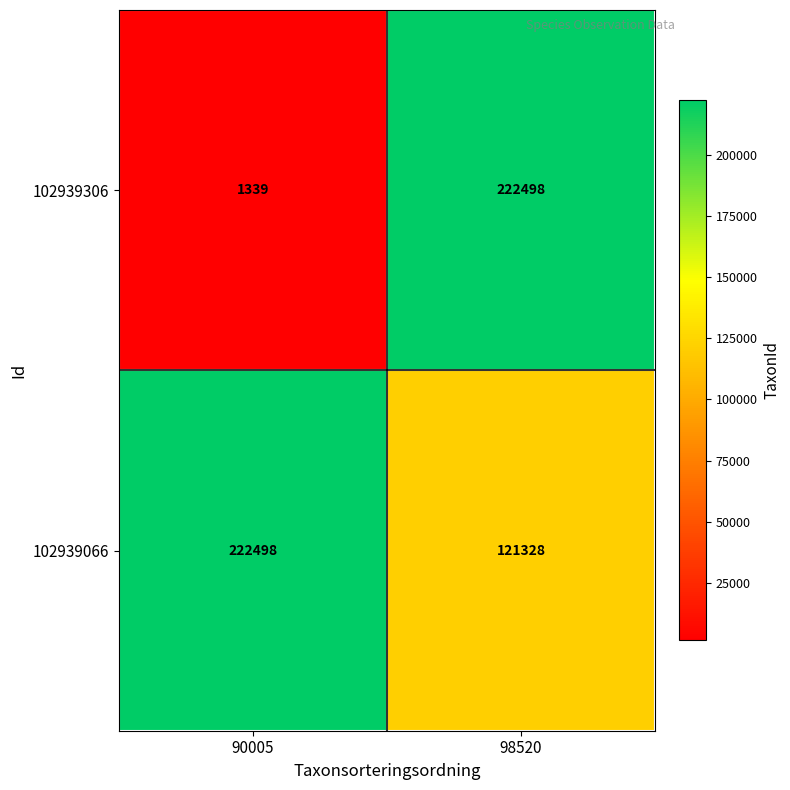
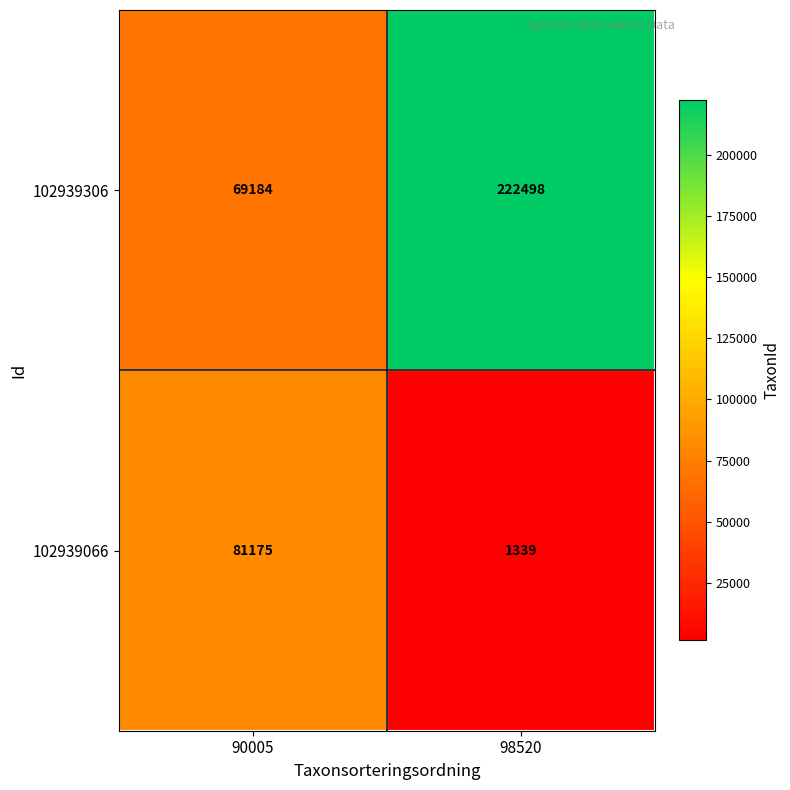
  {
    "102939306": {
-     "90005": 1339,
+     "90005": 69184,
      "98520": 222498
    },
    "102939066": {
-     "90005": 222498,
-     "98520": 121328
+     "90005": 81175,
+     "98520": 1339
    }
  }
